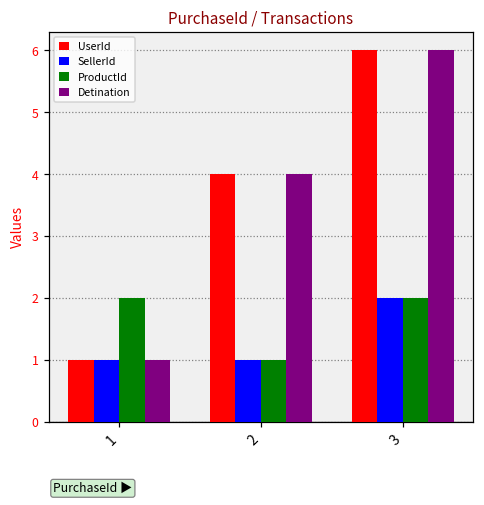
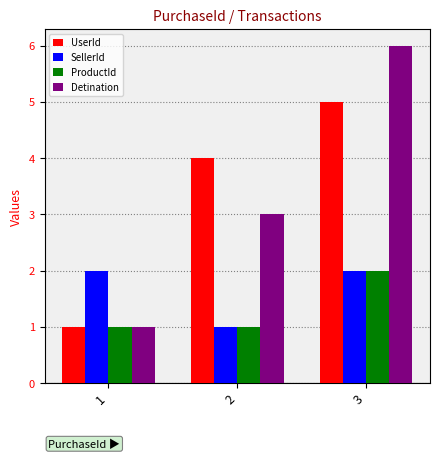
  {
    "UserId": {
      "1": 1,
      "2": 4,
-     "3": 6
+     "3": 5
    },
    "SellerId": {
-     "1": 1,
+     "1": 2,
      "2": 1,
      "3": 2
    },
    "ProductId": {
-     "1": 2,
+     "1": 1,
      "2": 1,
      "3": 2
    },
    "Detination": {
      "1": 1,
-     "2": 4,
+     "2": 3,
      "3": 6
    }
  }
